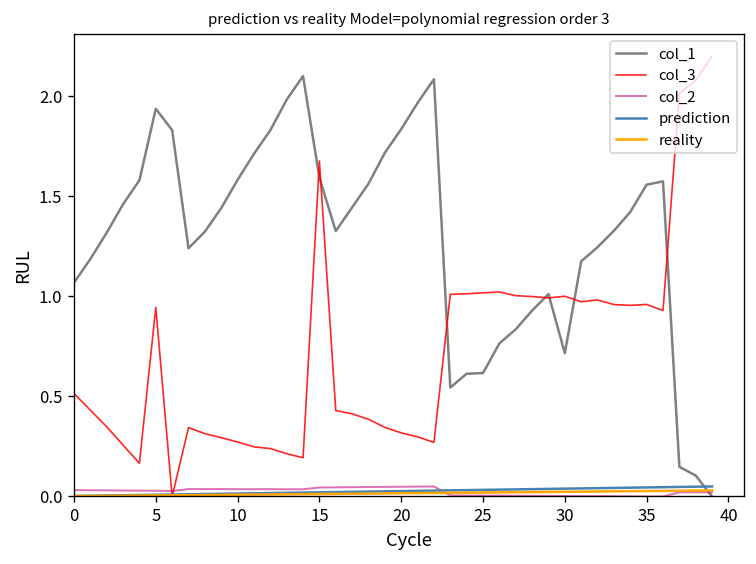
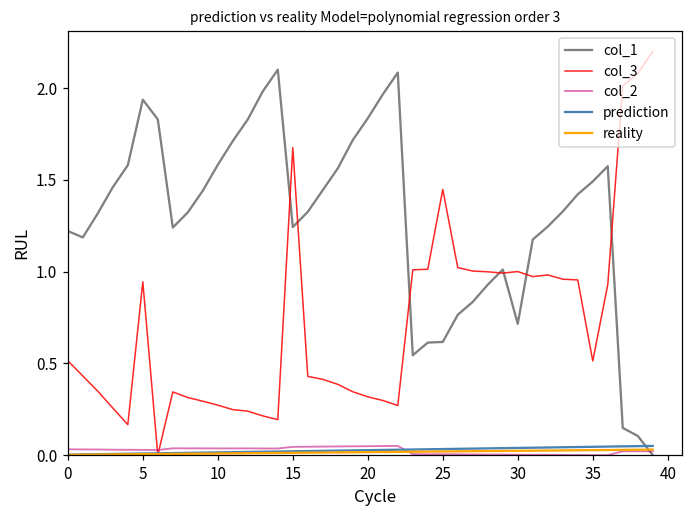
  {
    "col_1": {
-     "0": 1.07,
+     "0": 1.22,
      "5": 1.94,
      "10": 1.58,
-     "15": 1.59,
+     "15": 1.24,
      "20": 1.84,
      "25": 0.62,
      "30": 0.72,
-     "35": 1.56
+     "35": 1.49
    },
    "col_3": {
      "0": 0.51,
      "5": 0.94,
      "10": 0.27,
      "15": 1.68,
      "20": 0.32,
-     "25": 1.02,
+     "25": 1.45,
      "30": 1.00,
-     "35": 0.96
+     "35": 0.51
    },
    "col_2": {
      "0": 0.03,
      "5": 0.03,
      "10": 0.04,
      "15": 0.04,
      "20": 0.05,
      "30": 0.00,
      "35": 0.00
    },
    "prediction": {
      "30": 0.04,
      "35": 0.05
    },
    "reality": {
      "30": 0.02,
      "35": 0.03
    }
  }
